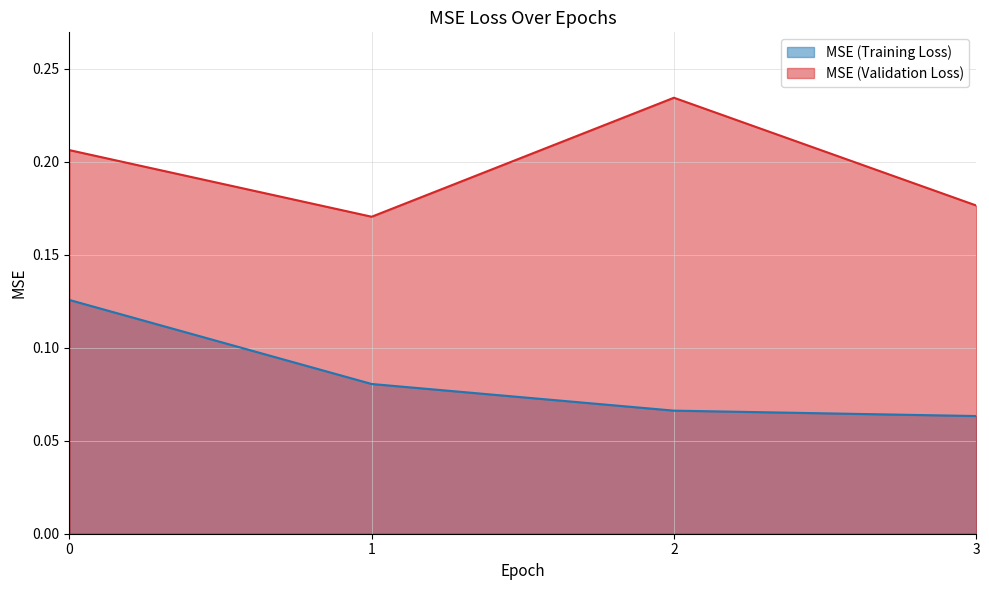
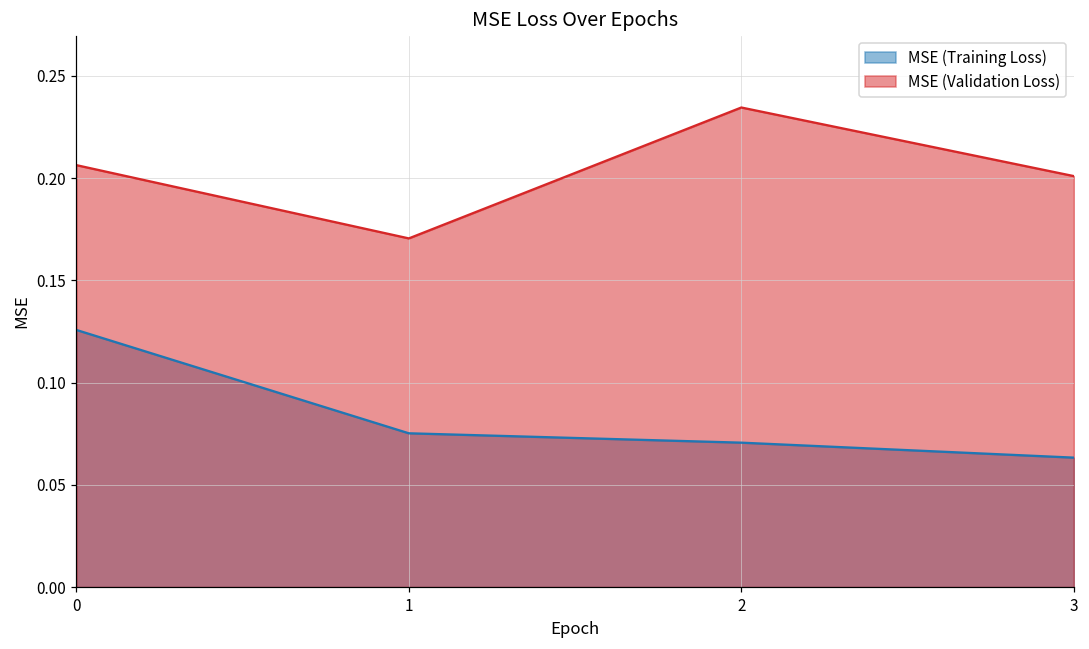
  {
    "MSE (Training Loss)": {
      "0": 0.126,
-     "1": 0.081,
-     "2": 0.066,
+     "1": 0.075,
+     "2": 0.071,
      "3": 0.063
    },
    "MSE (Validation Loss)": {
      "0": 0.206,
      "1": 0.170,
      "2": 0.234,
-     "3": 0.177
+     "3": 0.201
    }
  }
